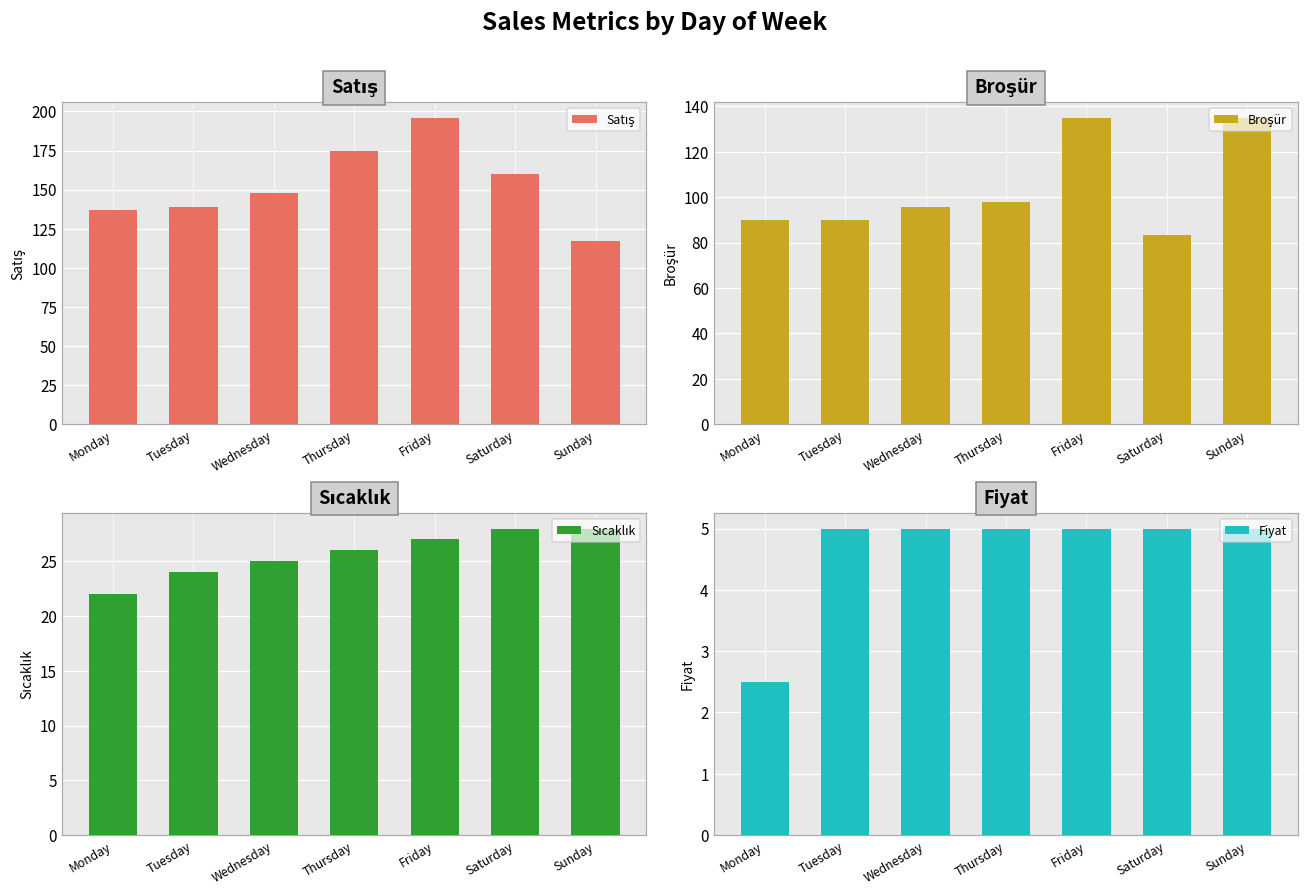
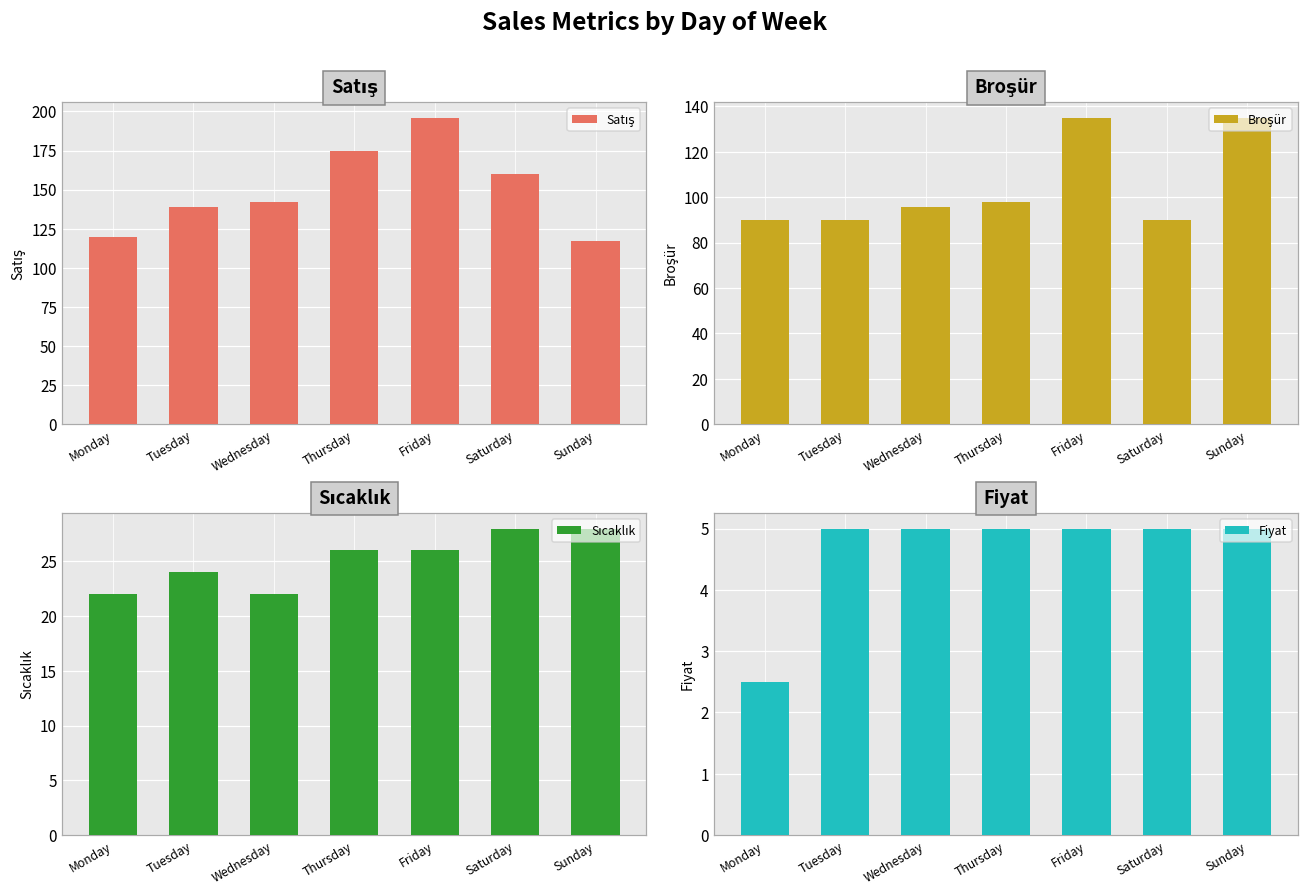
  {
    "Satış": {
-     "Monday": 137,
+     "Monday": 120,
      "Tuesday": 139,
-     "Wednesday": 148,
+     "Wednesday": 142,
      "Thursday": 175,
      "Friday": 196,
      "Saturday": 160,
      "Sunday": 117
    },
    "Broşür": {
      "Monday": 90,
      "Tuesday": 90,
      "Wednesday": 96,
      "Thursday": 98,
      "Friday": 135,
-     "Saturday": 83
+     "Saturday": 90
    },
    "Sıcaklık": {
      "Monday": 22,
      "Tuesday": 24,
-     "Wednesday": 25,
+     "Wednesday": 22,
      "Thursday": 26,
-     "Friday": 27,
+     "Friday": 26,
      "Saturday": 28
    },
    "Fiyat": {
      "Monday": 2.5,
      "Tuesday": 5.0,
      "Wednesday": 5.0,
      "Thursday": 5.0,
      "Friday": 5.0,
      "Saturday": 5.0
    }
  }
